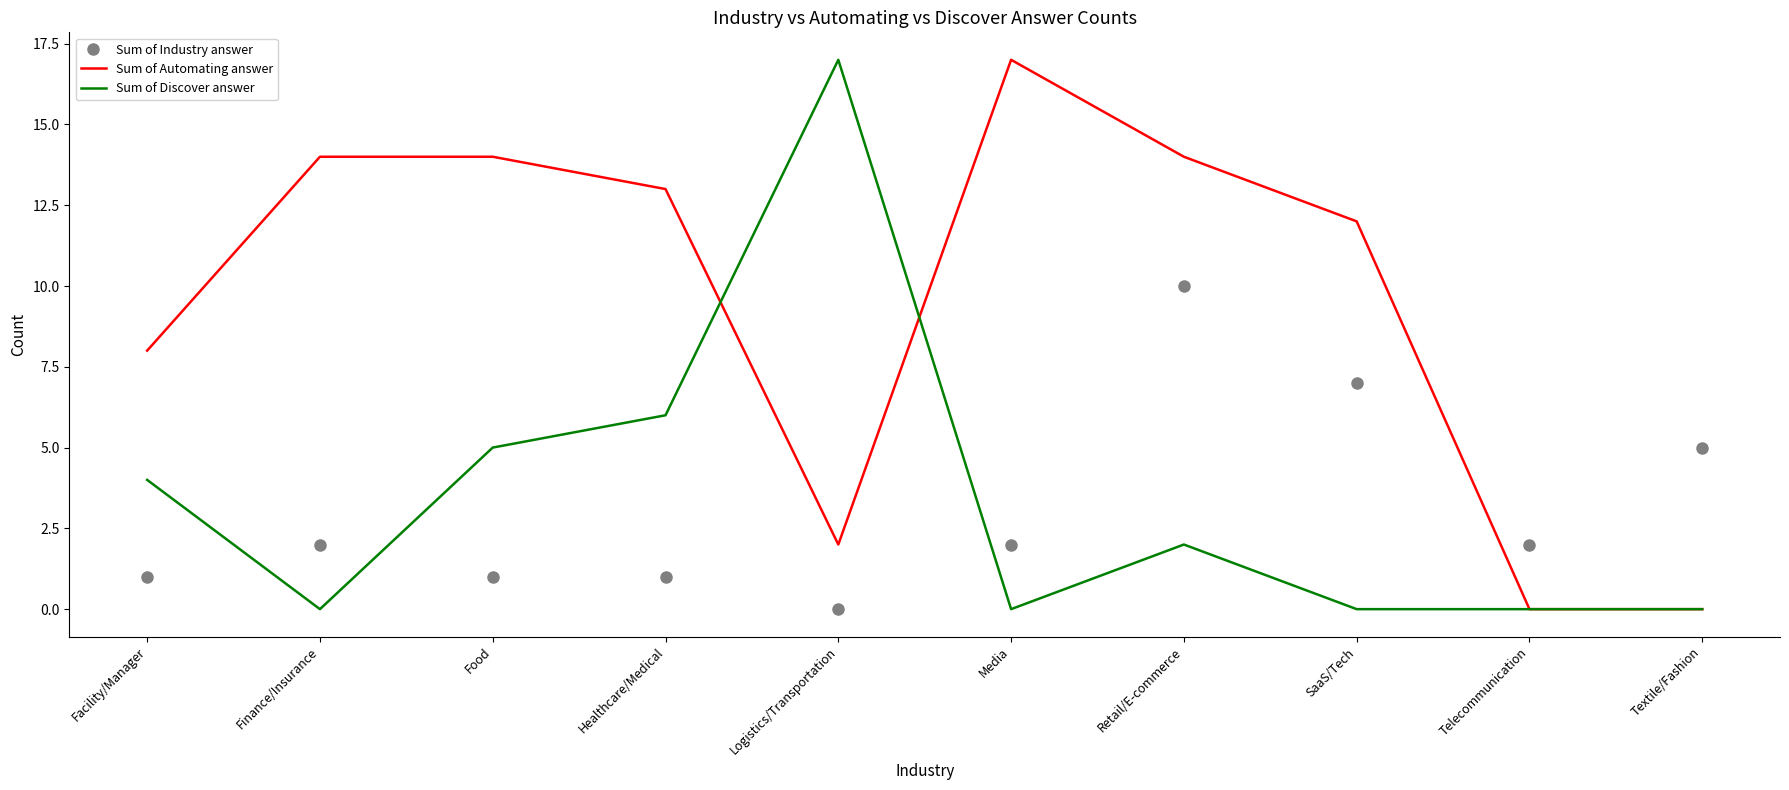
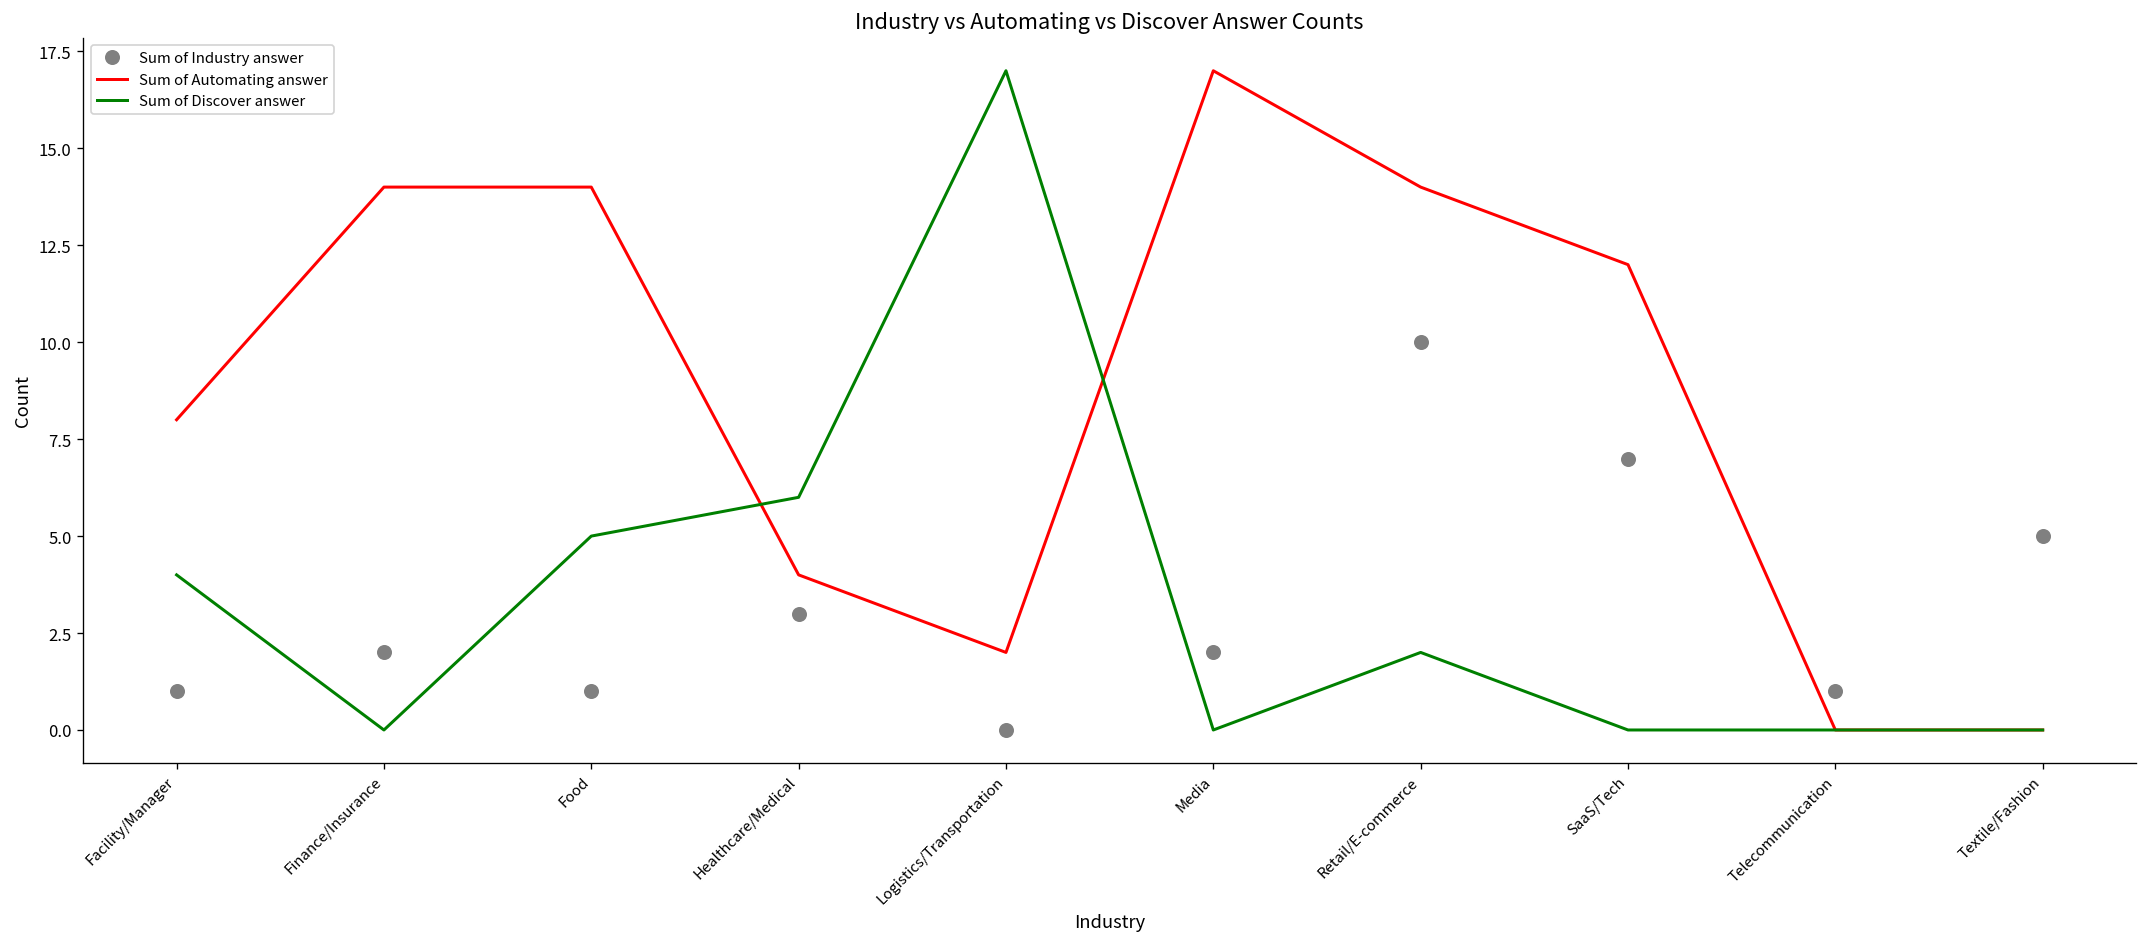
  {
    "Sum of Industry answer": {
      "Facility/Manager": 1,
      "Finance/Insurance": 2,
      "Food": 1,
-     "Healthcare/Medical": 1,
+     "Healthcare/Medical": 3,
      "Logistics/Transportation": 0,
      "Media": 2,
      "Retail/E-commerce": 10,
      "SaaS/Tech": 7,
-     "Telecommunication": 2,
+     "Telecommunication": 1,
      "Textile/Fashion": 5
    },
    "Sum of Automating answer": {
      "Facility/Manager": 8,
      "Finance/Insurance": 14,
      "Food": 14,
-     "Healthcare/Medical": 13,
+     "Healthcare/Medical": 4,
      "Logistics/Transportation": 2,
      "Media": 17,
      "Retail/E-commerce": 14,
      "SaaS/Tech": 12
    },
    "Sum of Discover answer": {
      "Facility/Manager": 4,
      "Finance/Insurance": 0,
      "Food": 5,
      "Healthcare/Medical": 6,
      "Logistics/Transportation": 17,
      "Media": 0,
      "Retail/E-commerce": 2,
      "SaaS/Tech": 0
    }
  }
